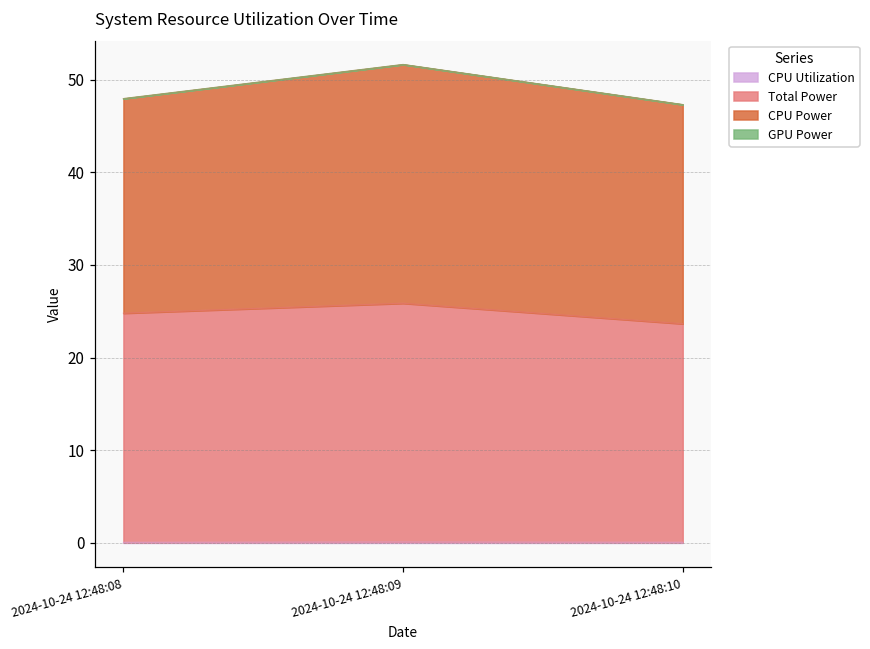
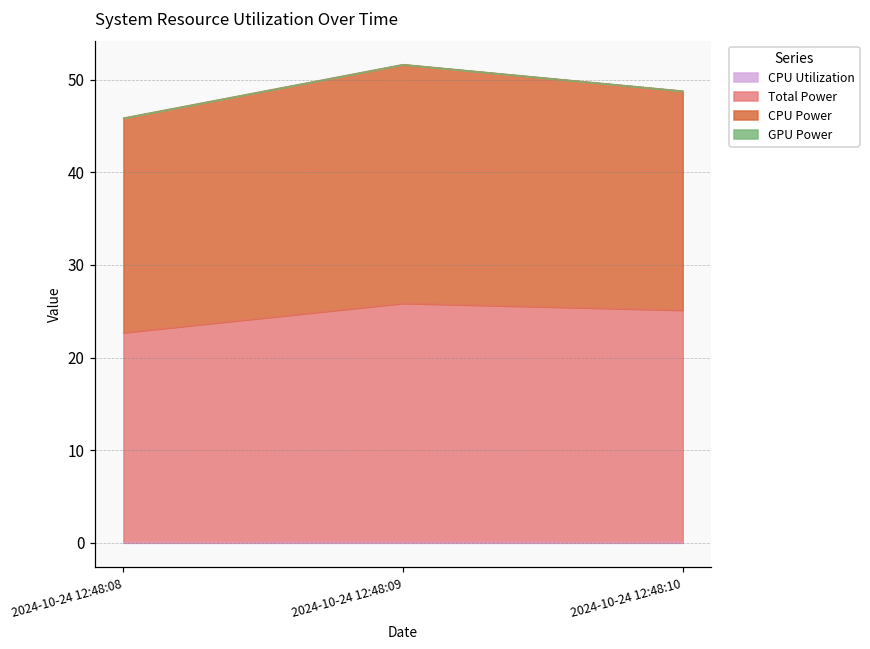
  {
    "CPU Utilization": {
      "2024-10-24 12:48:08": 0,
      "2024-10-24 12:48:09": 0,
      "2024-10-24 12:48:10": 0
    },
    "Total Power": {
-     "2024-10-24 12:48:08": 25,
+     "2024-10-24 12:48:08": 23,
      "2024-10-24 12:48:09": 26,
-     "2024-10-24 12:48:10": 24
+     "2024-10-24 12:48:10": 25
    }
  }
